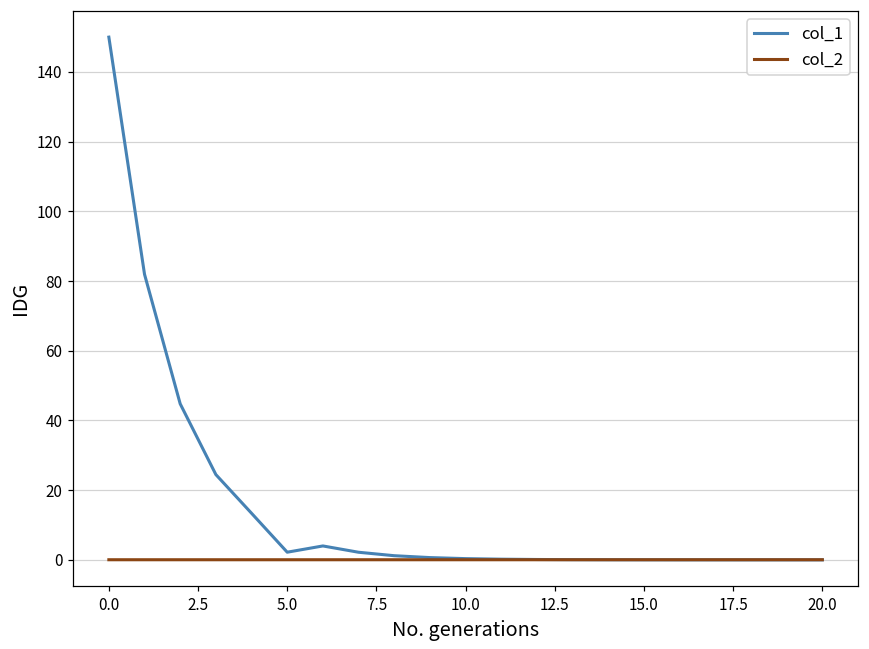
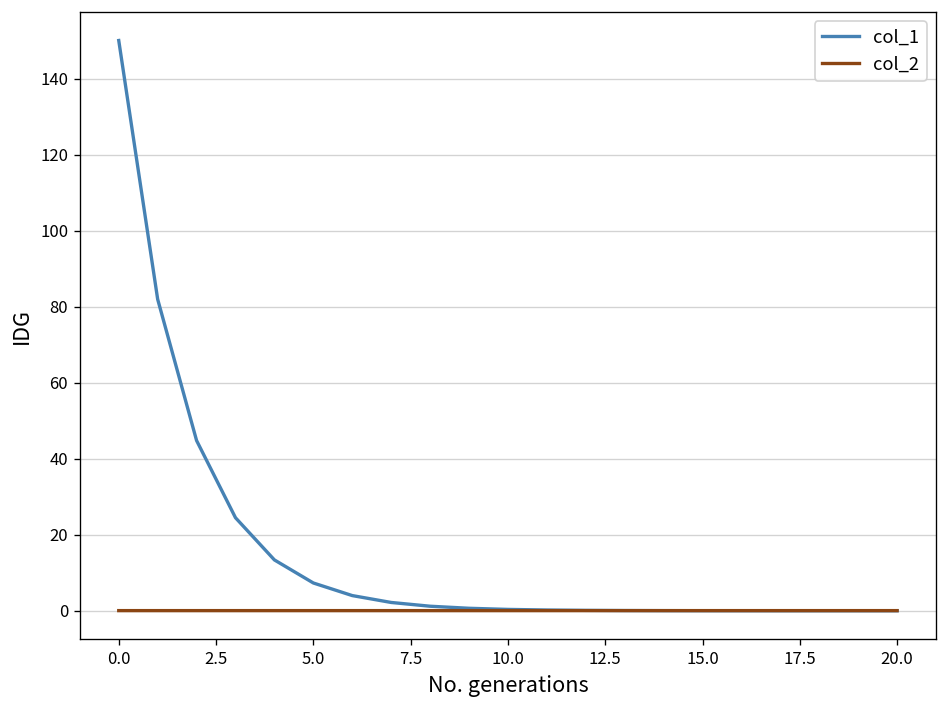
  {
    "col_1": {
      "0.0": 150,
-     "5.0": 2
+     "5.0": 7
    },
    "col_2": {
      "0.0": 0,
      "5.0": 0
    }
  }
